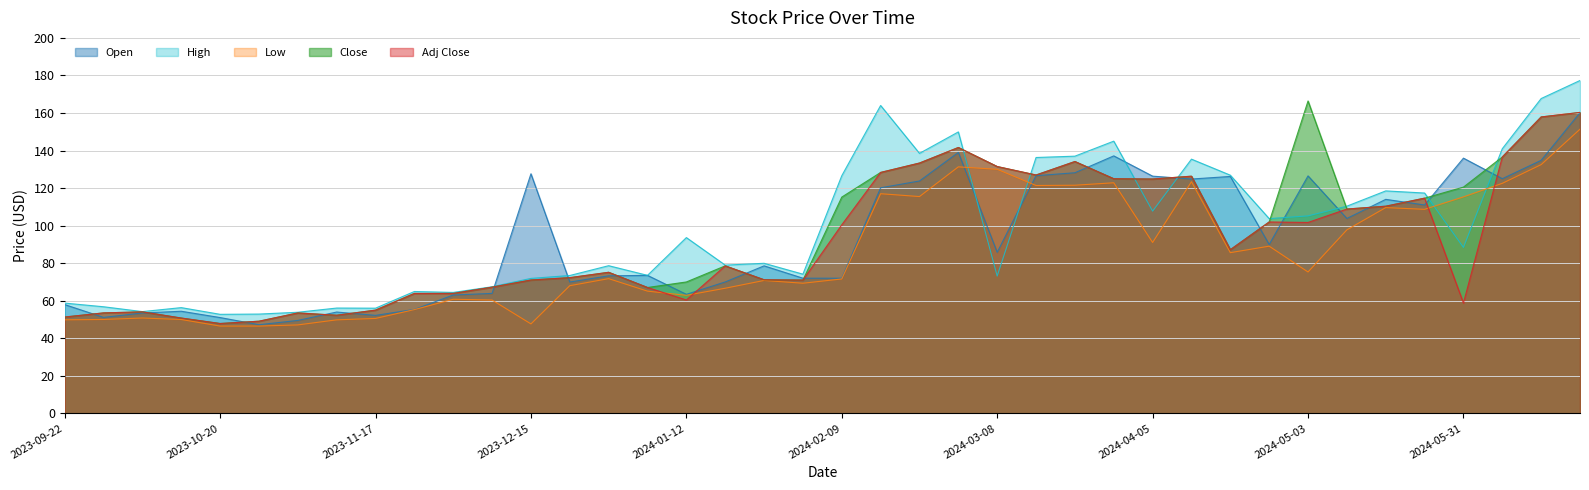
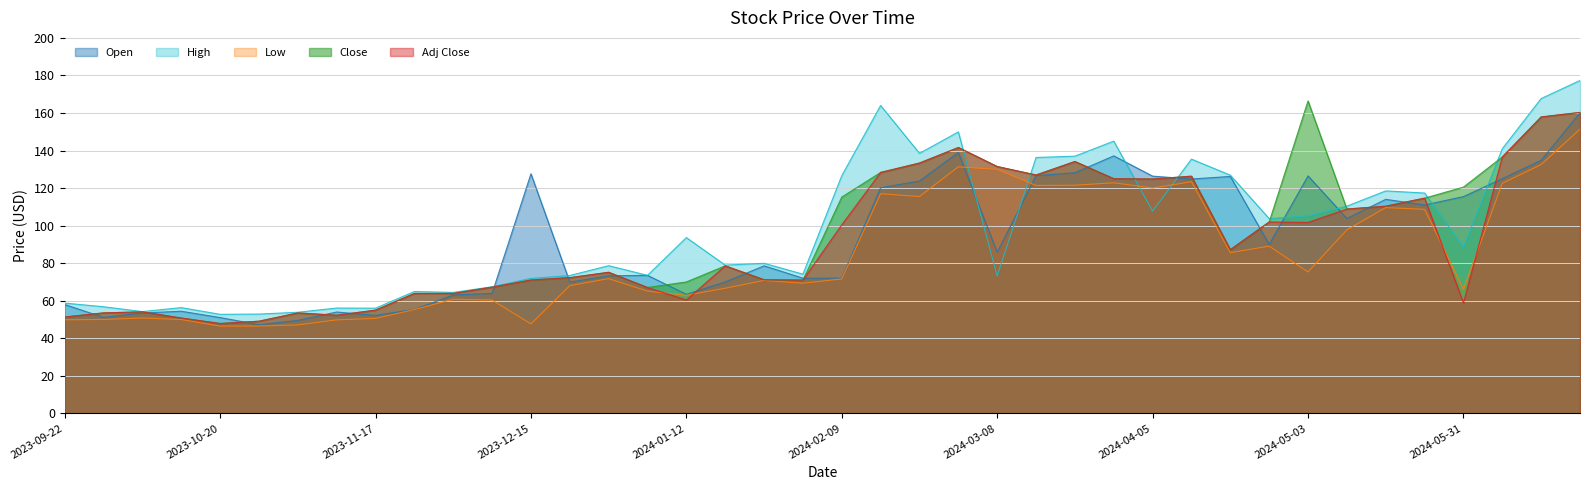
  {
    "Open": {
      "2023-10-20": 51,
      "2023-11-17": 52,
      "2023-12-15": 128,
      "2024-03-08": 86,
      "2024-04-05": 126,
      "2024-05-03": 127,
-     "2024-05-31": 136
+     "2024-05-31": 115
    },
    "High": {
      "2023-10-20": 53,
      "2024-01-12": 94,
      "2024-02-09": 127,
      "2024-03-08": 73,
      "2024-04-05": 108,
      "2024-05-03": 105,
      "2024-05-31": 88
    },
    "Low": {
      "2023-09-22": 50,
      "2023-10-20": 47,
      "2023-11-17": 51,
      "2023-12-15": 48,
      "2024-03-08": 130,
-     "2024-04-05": 91,
+     "2024-04-05": 120,
      "2024-05-03": 75,
-     "2024-05-31": 115
+     "2024-05-31": 66
    },
    "Close": {
      "2024-01-12": 70,
      "2024-02-09": 115,
      "2024-05-03": 166,
      "2024-05-31": 121
    },
    "Adj Close": {
      "2024-01-12": 60,
      "2024-02-09": 100,
      "2024-05-03": 102,
      "2024-05-31": 59
    }
  }
